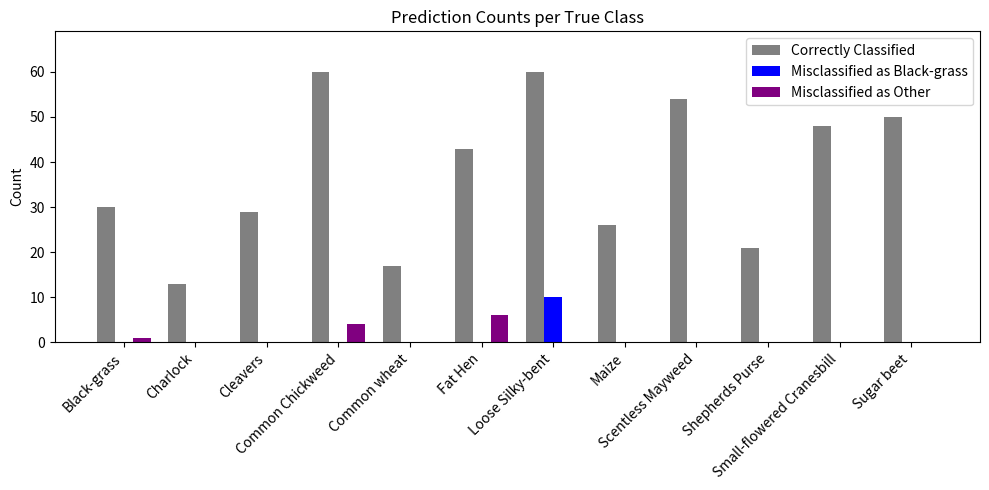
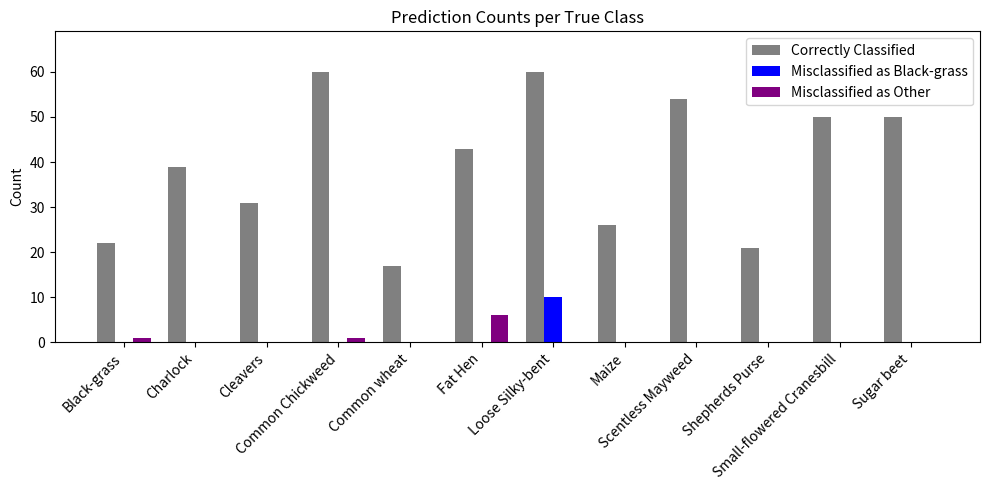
  {
    "Correctly Classified": {
-     "Black-grass": 30,
-     "Charlock": 13,
-     "Cleavers": 29,
+     "Black-grass": 22,
+     "Charlock": 39,
+     "Cleavers": 31,
      "Common Chickweed": 60,
      "Common wheat": 17,
      "Fat Hen": 43,
      "Loose Silky-bent": 60,
      "Maize": 26,
      "Scentless Mayweed": 54,
      "Shepherds Purse": 21,
-     "Small-flowered Cranesbill": 48,
+     "Small-flowered Cranesbill": 50,
      "Sugar beet": 50
    },
    "Misclassified as Black-grass": {
      "Black-grass": 0,
      "Charlock": 0,
      "Cleavers": 0,
      "Common Chickweed": 0,
      "Common wheat": 0,
      "Fat Hen": 0,
      "Loose Silky-bent": 10,
      "Maize": 0,
      "Scentless Mayweed": 0,
      "Shepherds Purse": 0,
      "Small-flowered Cranesbill": 0,
      "Sugar beet": 0
    },
    "Misclassified as Other": {
      "Black-grass": 1,
      "Charlock": 0,
      "Cleavers": 0,
-     "Common Chickweed": 4,
+     "Common Chickweed": 1,
      "Common wheat": 0,
      "Fat Hen": 6,
      "Loose Silky-bent": 0,
      "Maize": 0,
      "Scentless Mayweed": 0,
      "Shepherds Purse": 0,
      "Small-flowered Cranesbill": 0,
      "Sugar beet": 0
    }
  }
